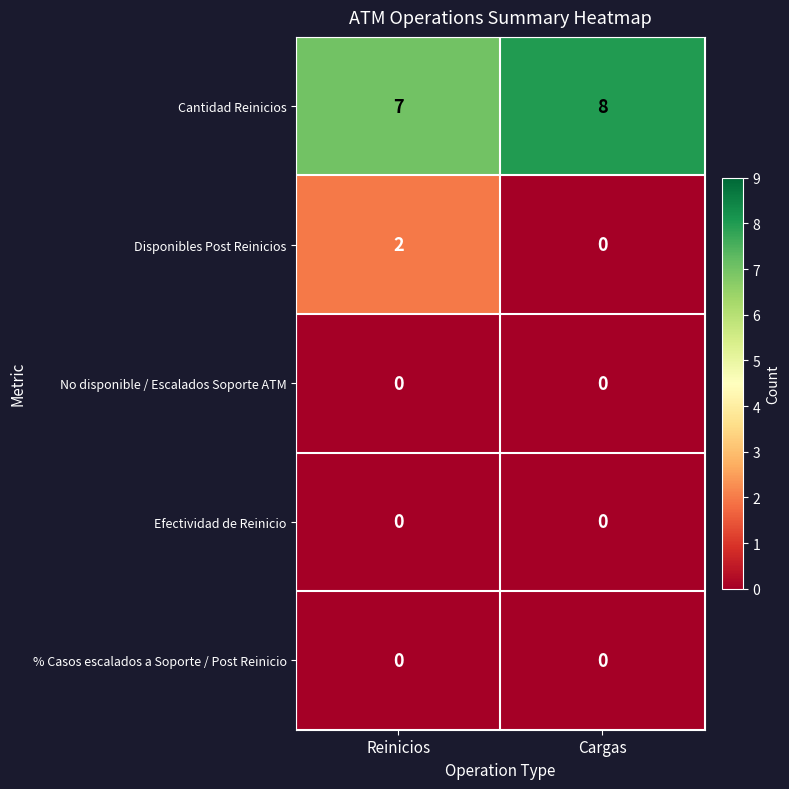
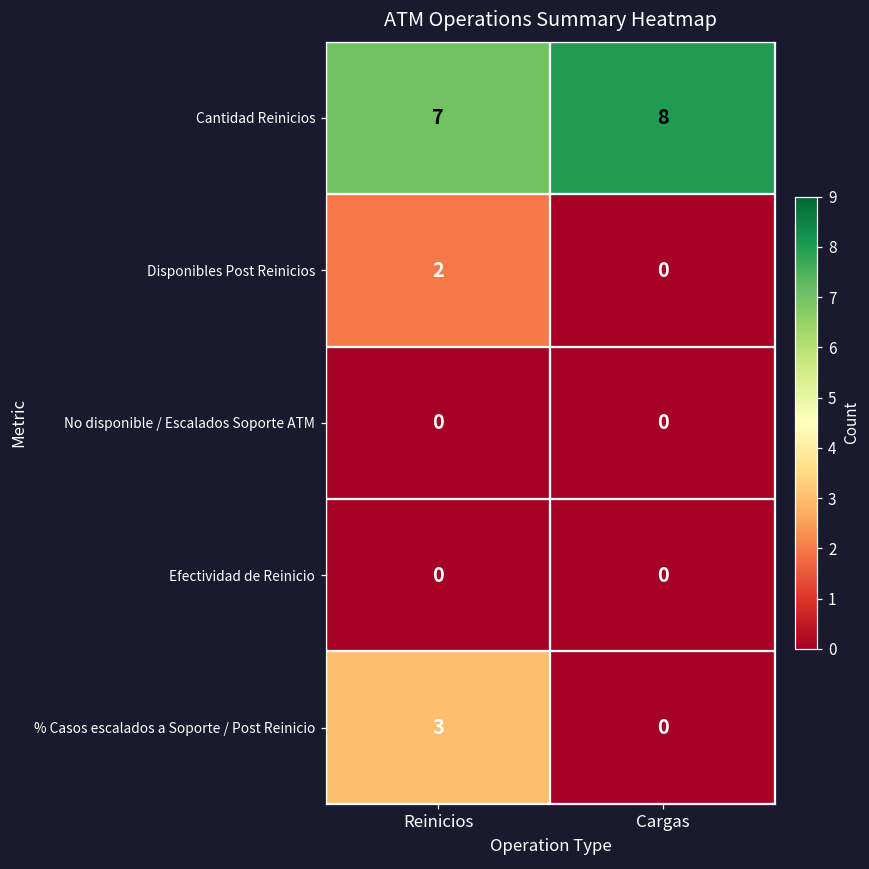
  {
    "Cantidad Reinicios": {
      "Reinicios": 7,
      "Cargas": 8
    },
    "Disponibles Post Reinicios": {
      "Reinicios": 2,
      "Cargas": 0
    },
    "No disponible / Escalados Soporte ATM": {
      "Reinicios": 0,
      "Cargas": 0
    },
    "Efectividad de Reinicio": {
      "Reinicios": 0,
      "Cargas": 0
    },
    "% Casos escalados a Soporte / Post Reinicio": {
-     "Reinicios": 0,
+     "Reinicios": 3,
      "Cargas": 0
    }
  }
